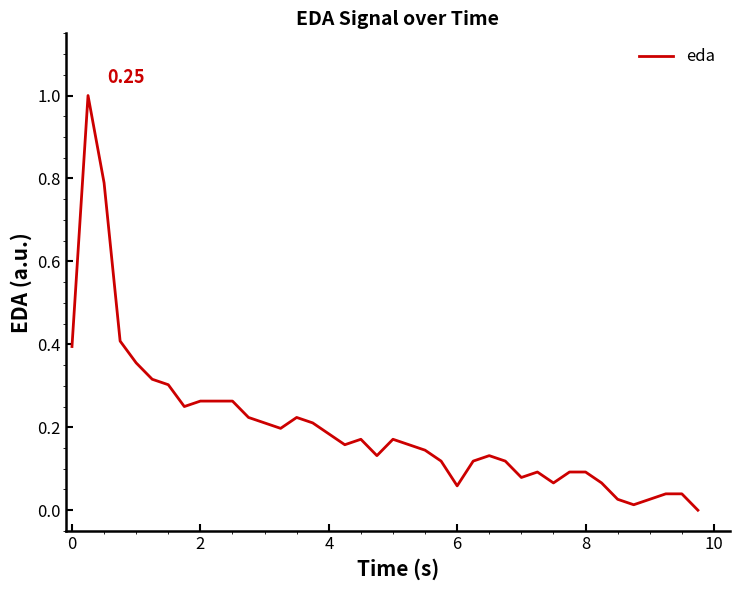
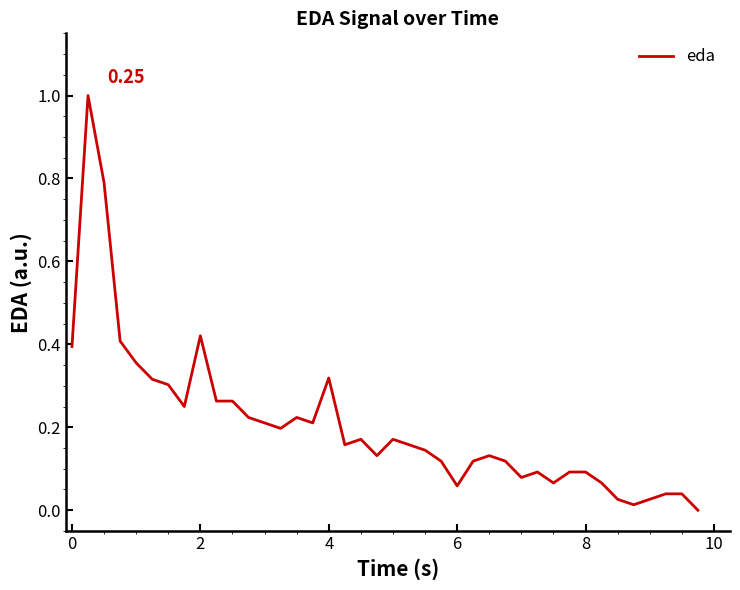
  {
    "0": 0.39,
-   "2": 0.26,
-   "4": 0.18,
+   "2": 0.42,
+   "4": 0.32,
    "6": 0.06,
    "8": 0.09
  }
